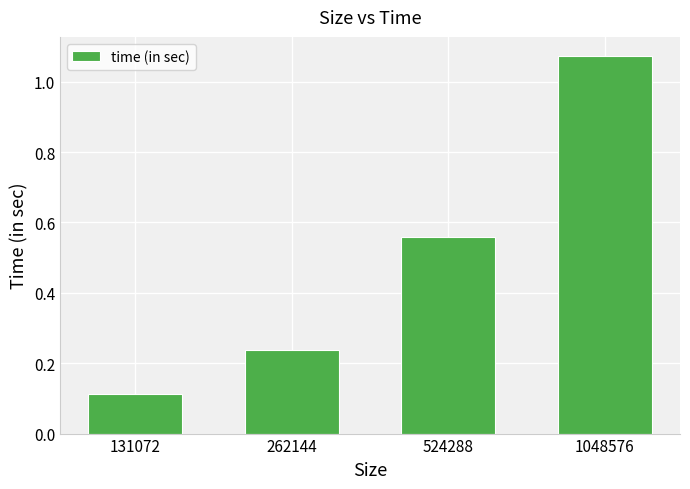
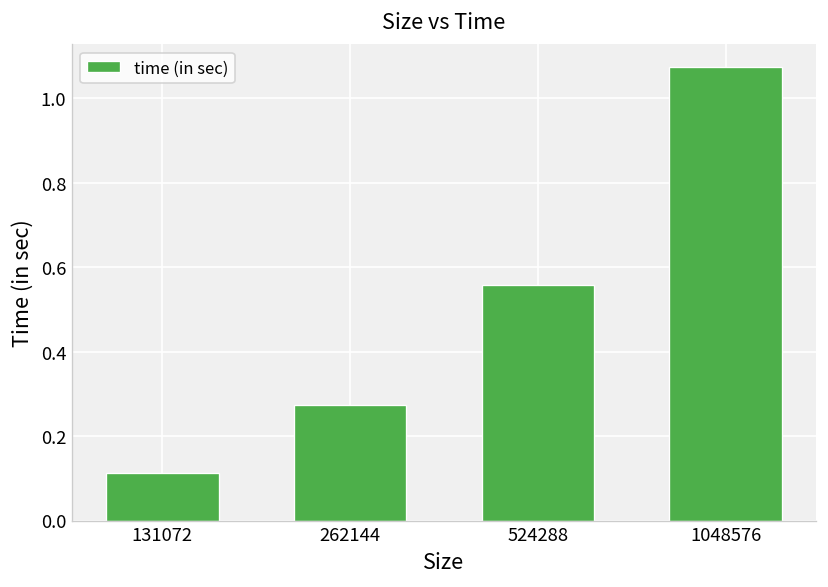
  {
    "131072": 0.11,
-   "262144": 0.24,
+   "262144": 0.27,
    "524288": 0.56,
    "1048576": 1.07
  }
